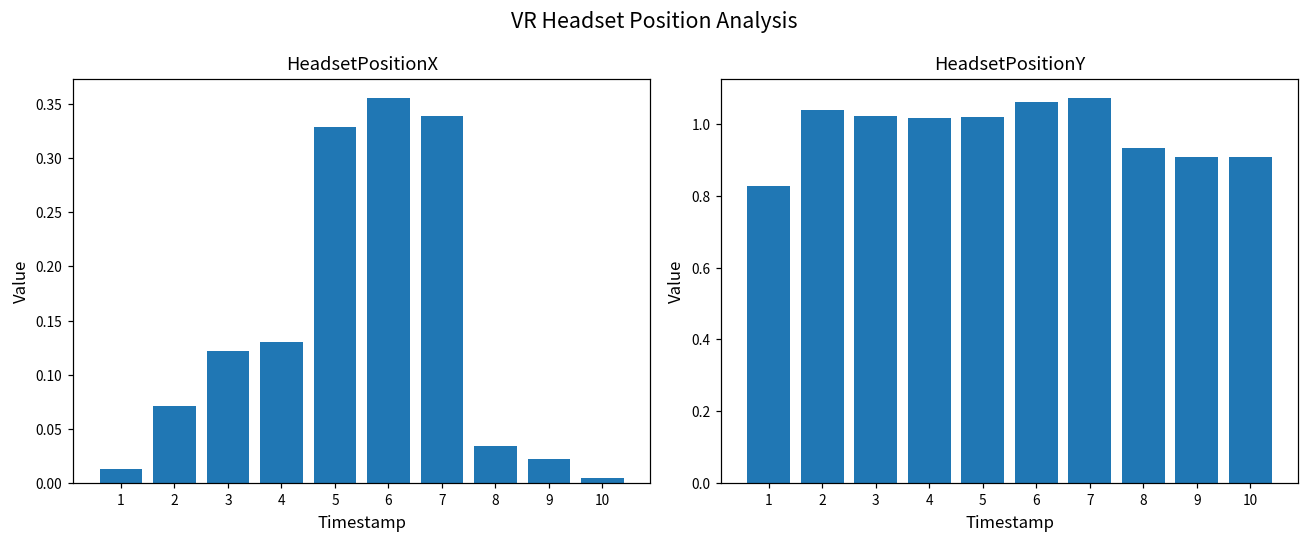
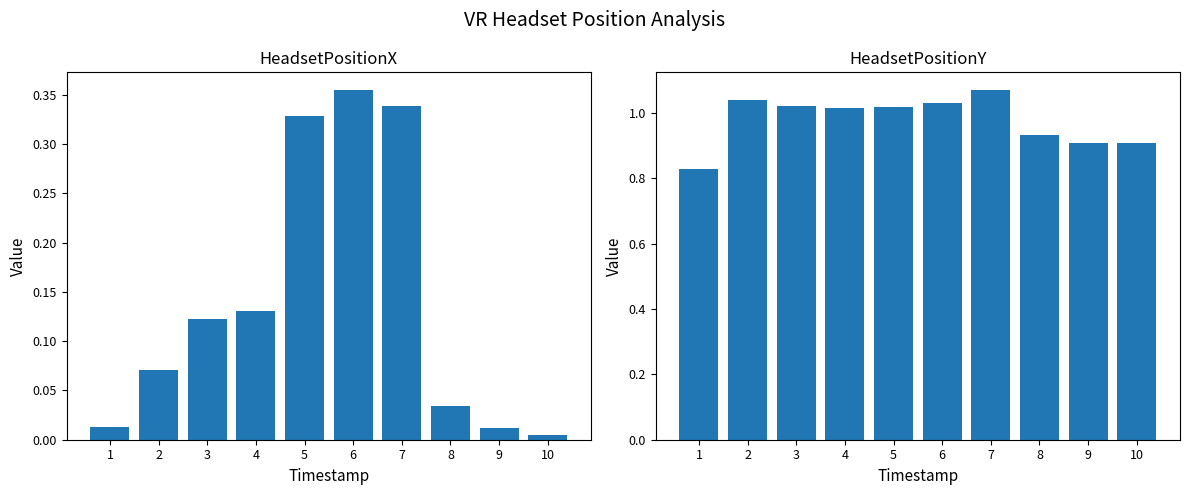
  {
    "HeadsetPositionX": {
      "1": 0.01,
      "2": 0.07,
      "3": 0.12,
      "4": 0.13,
      "5": 0.33,
      "6": 0.35,
      "7": 0.34,
      "8": 0.03,
-     "9": 0.02,
+     "9": 0.01,
      "10": 0.00
    },
    "HeadsetPositionY": {
      "1": 0.83,
      "2": 1.04,
      "3": 1.02,
      "4": 1.02,
      "5": 1.02,
-     "6": 1.06,
+     "6": 1.03,
      "7": 1.07,
      "8": 0.93,
      "9": 0.91,
      "10": 0.91
    }
  }
